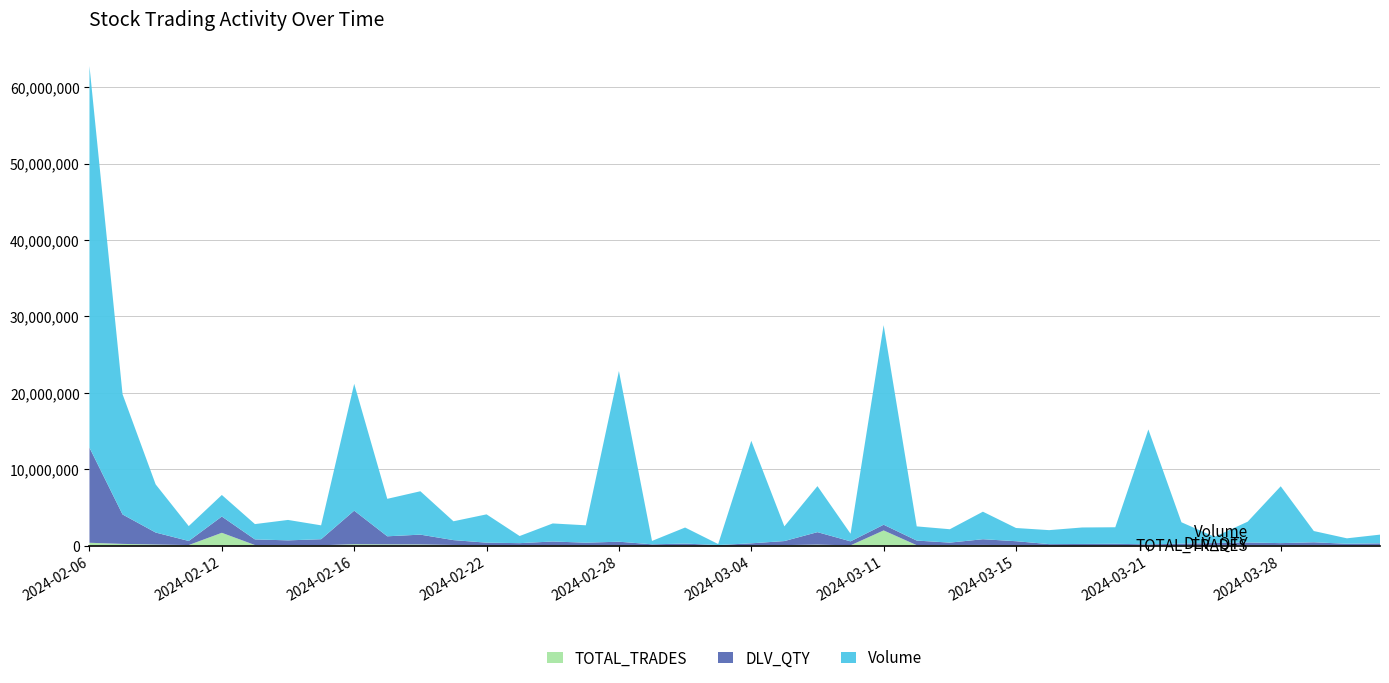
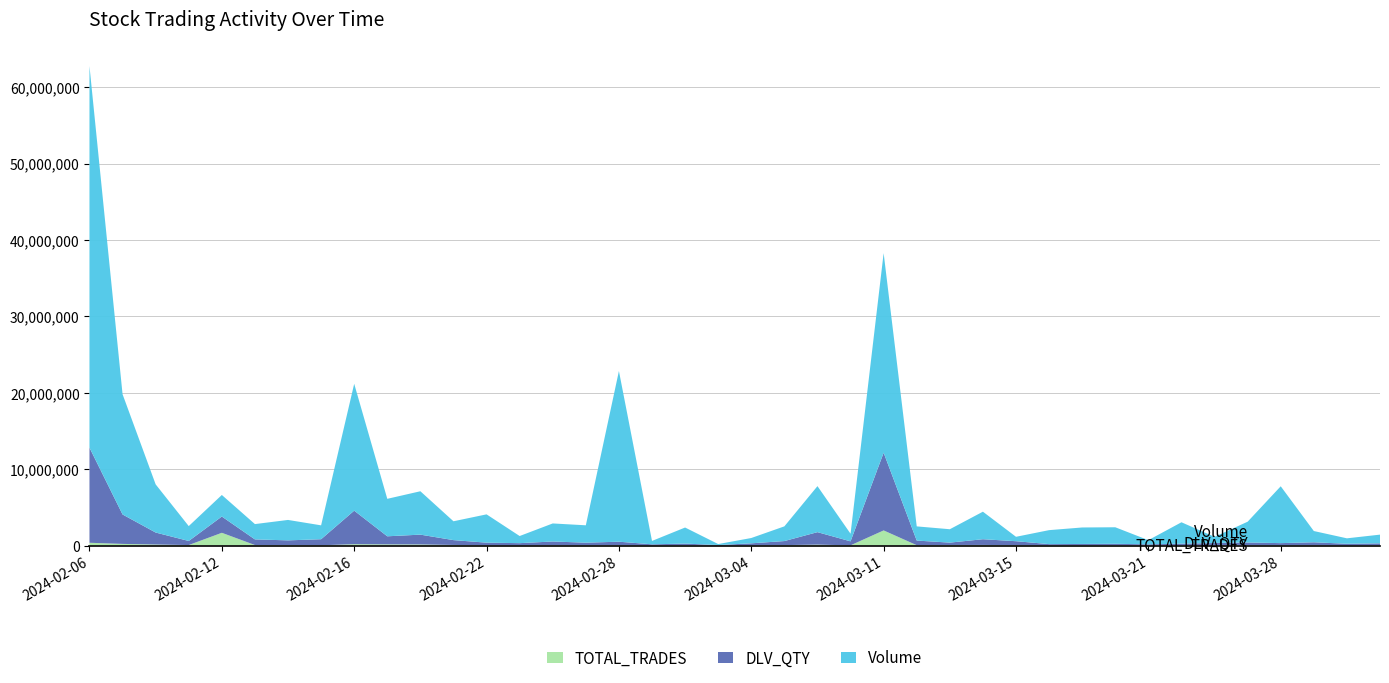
  {
    "TOTAL_TRADES": {
      "2024-02-06": "0",
      "2024-02-12": "2,000,000",
      "2024-03-11": "2,000,000"
    },
    "DLV_QTY": {
      "2024-02-06": "12,000,000",
      "2024-02-12": "2,000,000",
      "2024-02-16": "4,000,000",
      "2024-02-22": "0",
      "2024-02-28": "0",
-     "2024-03-11": "1,000,000",
+     "2024-03-11": "10,000,000",
      "2024-03-15": "1,000,000"
    },
    "Volume": {
      "2024-02-06": "50,000,000",
      "2024-02-12": "3,000,000",
      "2024-02-16": "17,000,000",
      "2024-02-22": "4,000,000",
      "2024-02-28": "22,000,000",
-     "2024-03-04": "13,000,000",
+     "2024-03-04": "1,000,000",
      "2024-03-11": "26,000,000",
-     "2024-03-15": "2,000,000",
-     "2024-03-21": "15,000,000",
+     "2024-03-15": "1,000,000",
+     "2024-03-21": "1,000,000",
      "2024-03-28": "7,000,000"
    }
  }
